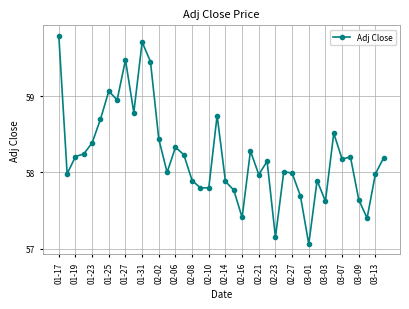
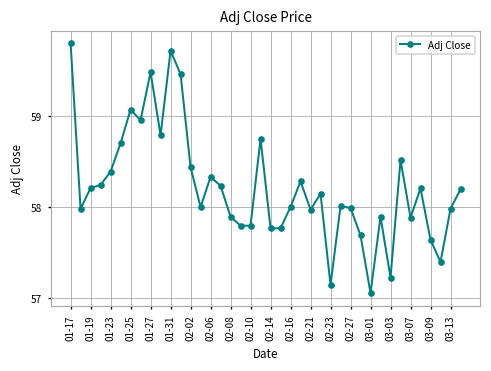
  {
    "01-17": 59.8,
    "01-19": 58.2,
    "01-23": 58.4,
    "01-25": 59.1,
    "01-27": 59.5,
    "01-31": 59.7,
    "02-02": 58.4,
    "02-06": 58.3,
    "02-08": 57.9,
    "02-10": 57.8,
-   "02-14": 57.9,
-   "02-16": 57.4,
+   "02-14": 57.8,
+   "02-16": 58.0,
    "02-21": 58.0,
    "02-23": 57.1,
    "02-27": 58.0,
    "03-01": 57.1,
-   "03-03": 57.6,
-   "03-07": 58.2,
+   "03-03": 57.2,
+   "03-07": 57.9,
    "03-09": 57.6,
    "03-13": 58.0
  }
